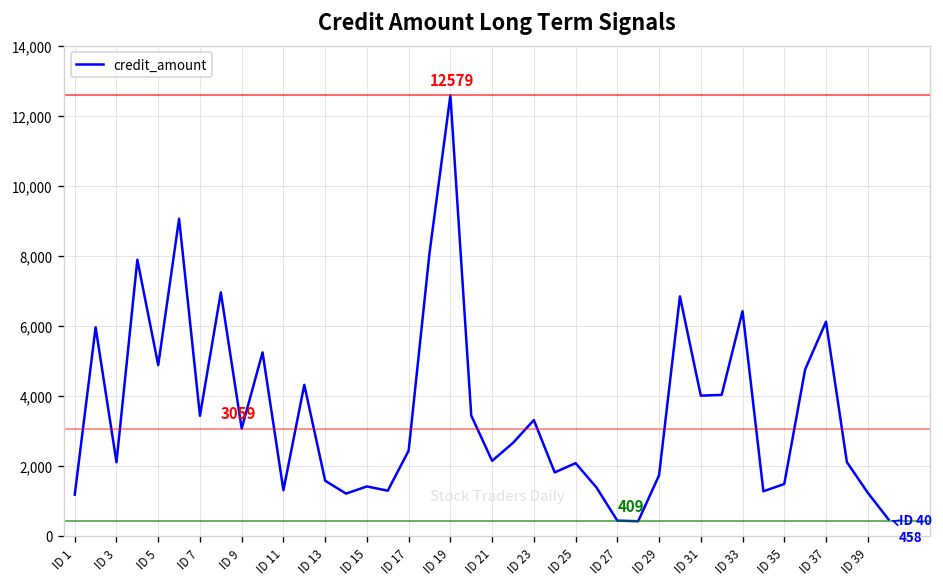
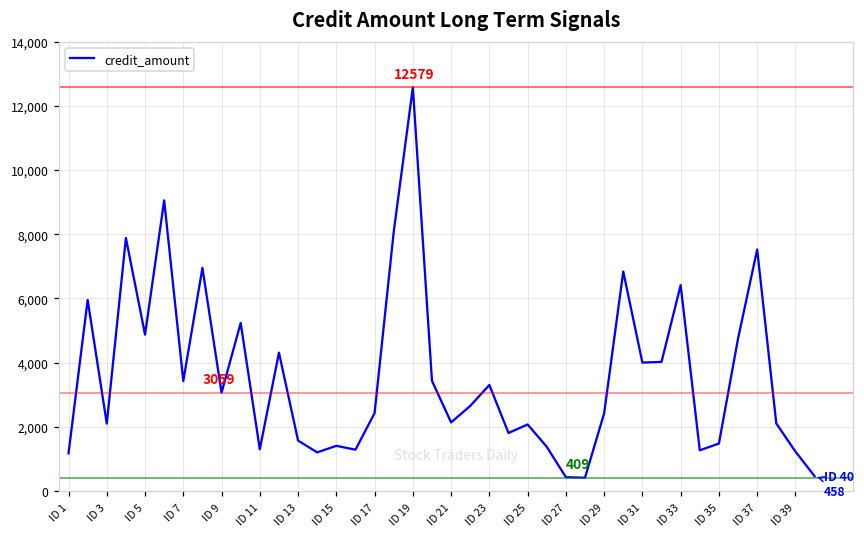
  {
    "ID 1": "1,200",
    "ID 3": "2,100",
    "ID 5": "4,900",
    "ID 7": "3,400",
    "ID 11": "1,300",
    "ID 13": "1,600",
    "ID 15": "1,400",
    "ID 17": "2,400",
    "ID 21": "2,100",
    "ID 23": "3,300",
    "ID 25": "2,100",
-   "ID 29": "1,700",
+   "ID 29": "2,400",
    "ID 31": "4,000",
    "ID 33": "6,400",
    "ID 35": "1,500",
-   "ID 37": "6,100",
+   "ID 37": "7,500",
    "ID 39": "1,200"
  }
